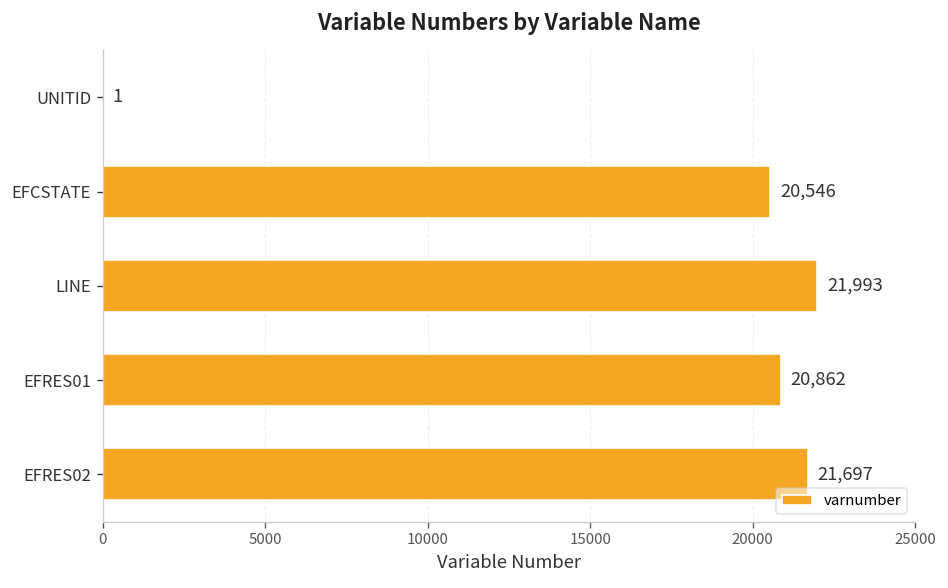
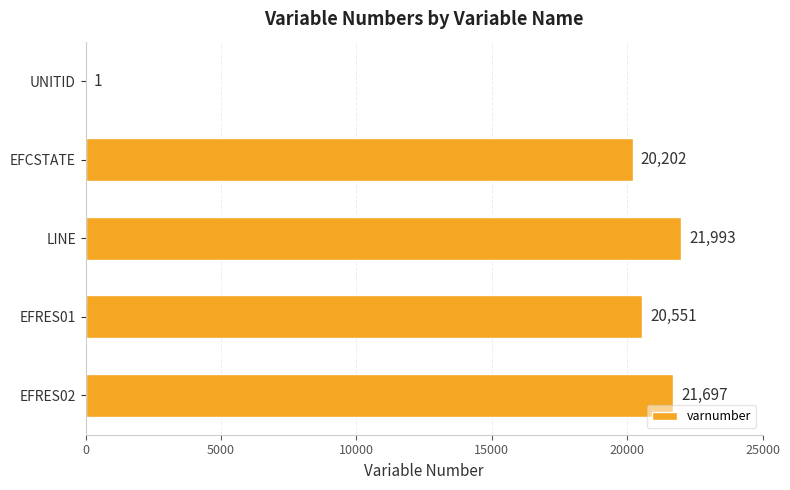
  {
    "UNITID": "1",
-   "EFCSTATE": "20,546",
+   "EFCSTATE": "20,202",
    "LINE": "21,993",
-   "EFRES01": "20,862",
+   "EFRES01": "20,551",
    "EFRES02": "21,697"
  }
